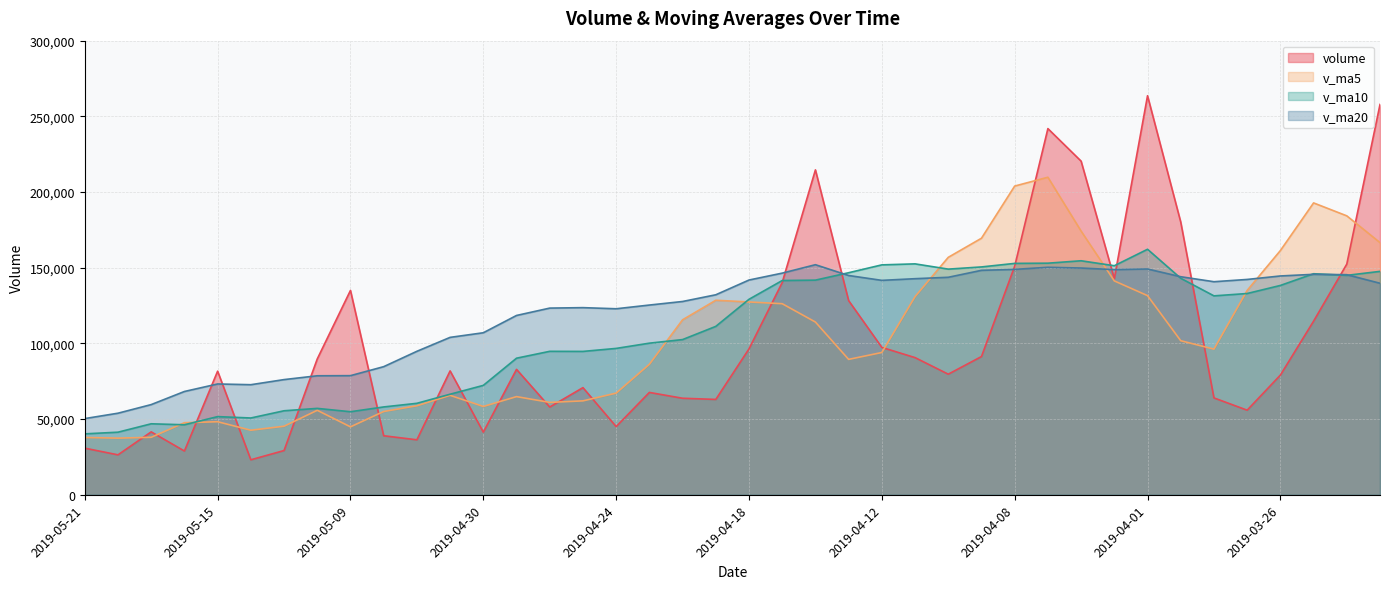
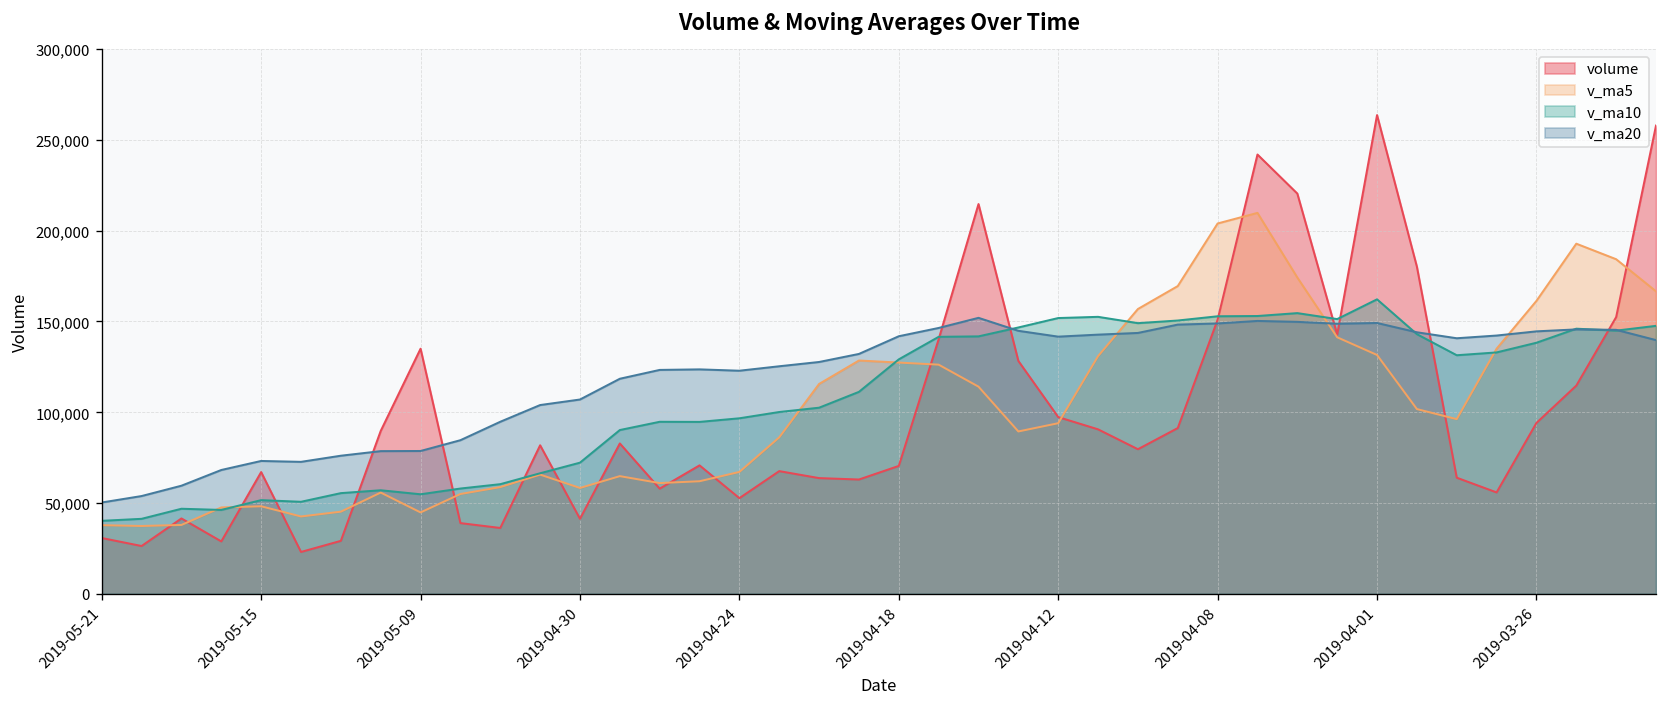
  {
    "volume": {
      "2019-05-21": "31,000",
-     "2019-05-15": "82,000",
+     "2019-05-15": "67,000",
      "2019-05-09": "135,000",
      "2019-04-30": "41,000",
-     "2019-04-24": "45,000",
-     "2019-04-18": "96,000",
+     "2019-04-24": "53,000",
+     "2019-04-18": "71,000",
      "2019-04-12": "97,000",
      "2019-04-08": "151,000",
      "2019-04-01": "264,000",
-     "2019-03-26": "79,000"
+     "2019-03-26": "94,000"
    },
    "v_ma5": {
      "2019-05-21": "38,000",
      "2019-05-15": "48,000",
      "2019-05-09": "45,000",
      "2019-04-30": "58,000",
      "2019-04-24": "67,000",
      "2019-04-18": "127,000",
      "2019-04-12": "94,000",
      "2019-04-08": "204,000",
      "2019-04-01": "132,000",
      "2019-03-26": "161,000"
    }
  }
